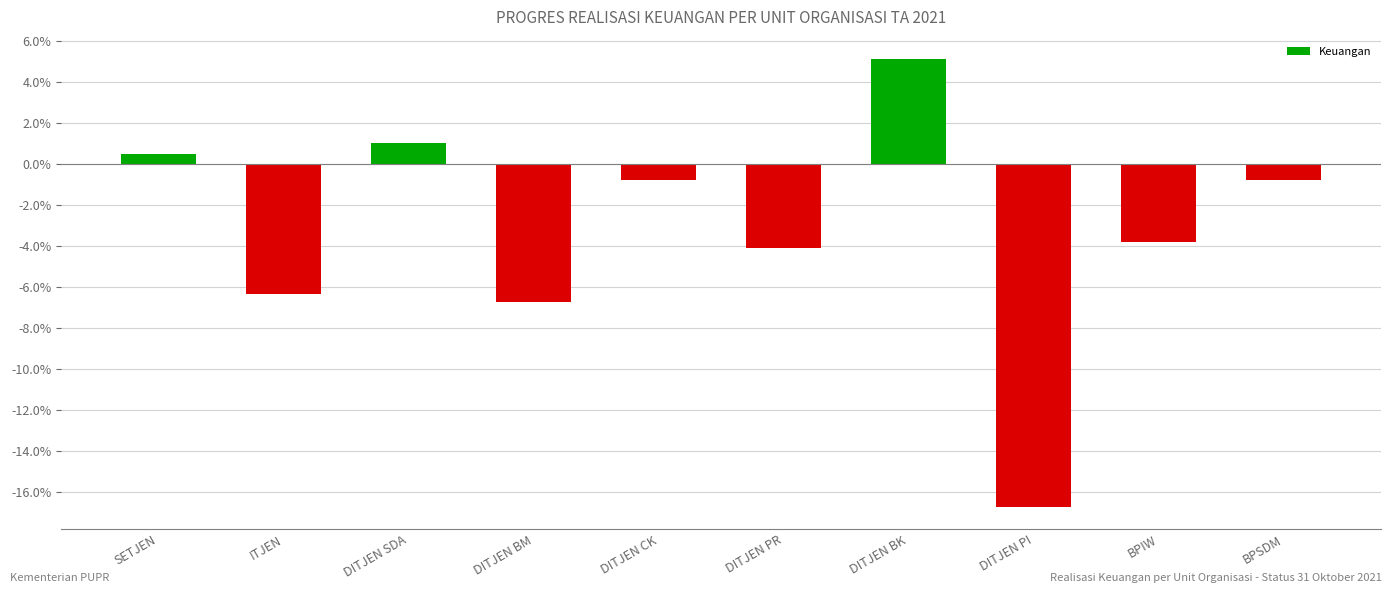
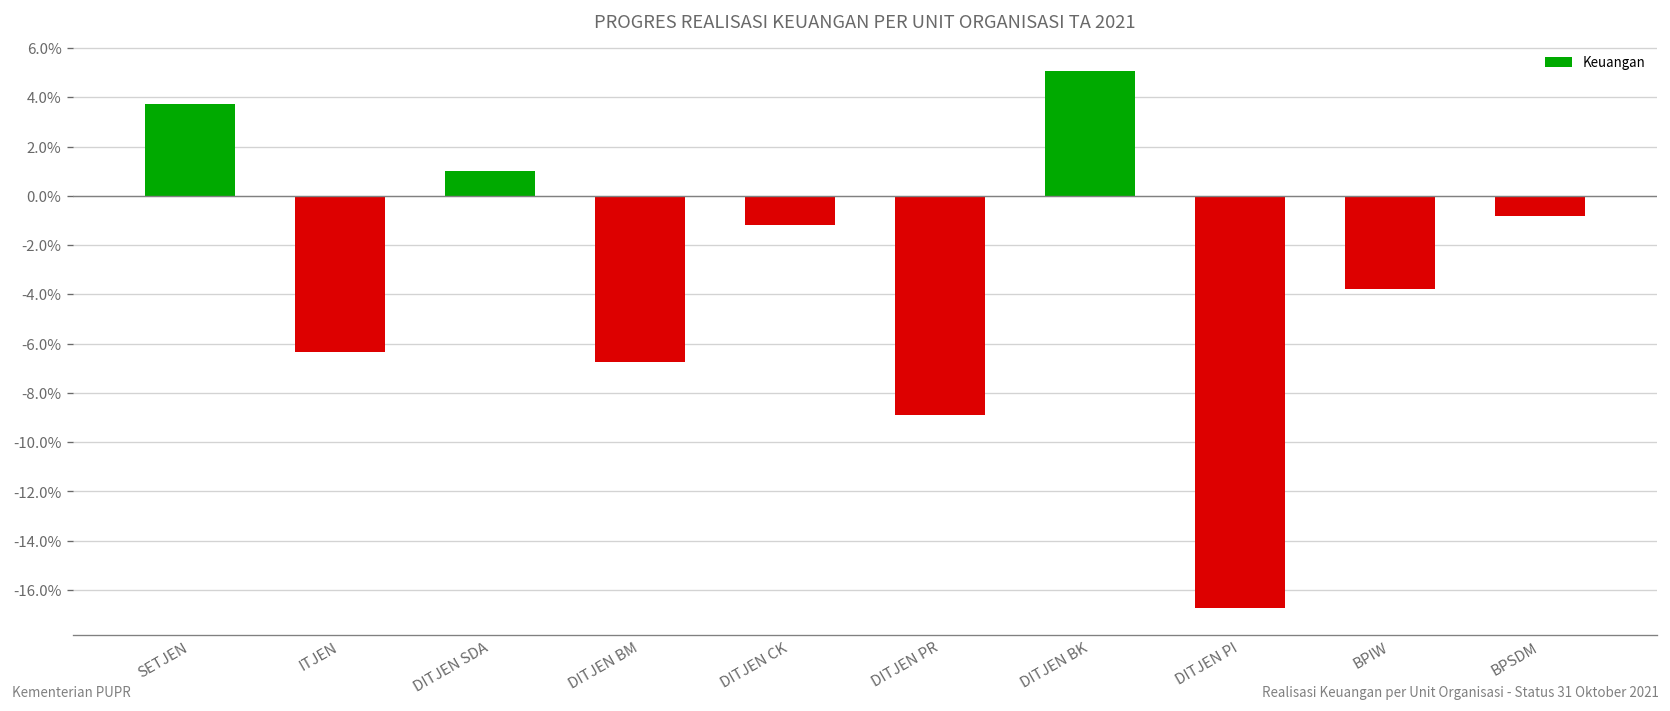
  {
-   "SETJEN": "0.5%",
+   "SETJEN": "3.7%",
    "ITJEN": "-6.4%",
    "DITJEN SDA": "1.0%",
    "DITJEN BM": "-6.7%",
-   "DITJEN CK": "-0.8%",
-   "DITJEN PR": "-4.1%",
+   "DITJEN CK": "-1.2%",
+   "DITJEN PR": "-8.9%",
    "DITJEN BK": "5.1%",
    "DITJEN PI": "-16.7%",
    "BPIW": "-3.8%",
    "BPSDM": "-0.8%"
  }
